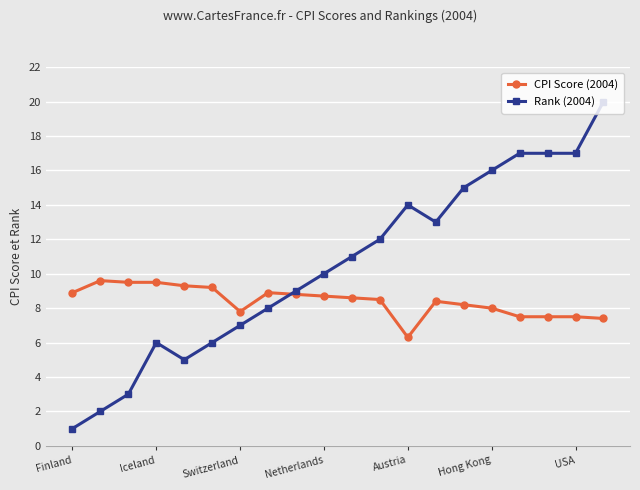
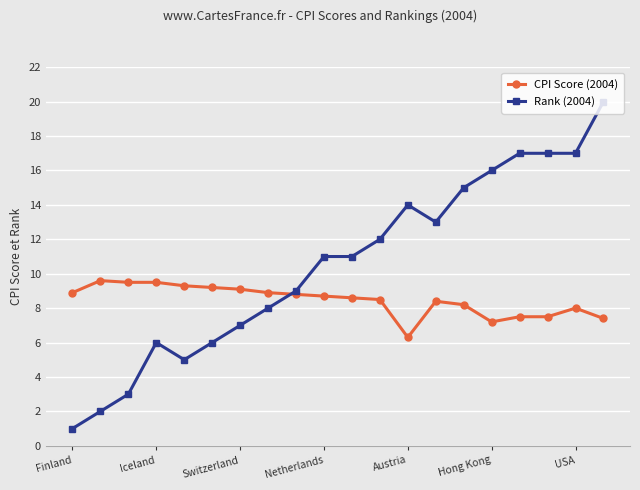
  {
    "CPI Score (2004)": {
      "Finland": 8.9,
      "Iceland": 9.5,
-     "Switzerland": 7.8,
+     "Switzerland": 9.1,
      "Netherlands": 8.7,
      "Austria": 6.3,
-     "Hong Kong": 8.0,
-     "USA": 7.5
+     "Hong Kong": 7.2,
+     "USA": 8.0
    },
    "Rank (2004)": {
      "Finland": 1,
      "Iceland": 6,
      "Switzerland": 7,
-     "Netherlands": 10,
+     "Netherlands": 11,
      "Austria": 14,
      "Hong Kong": 16,
      "USA": 17
    }
  }
